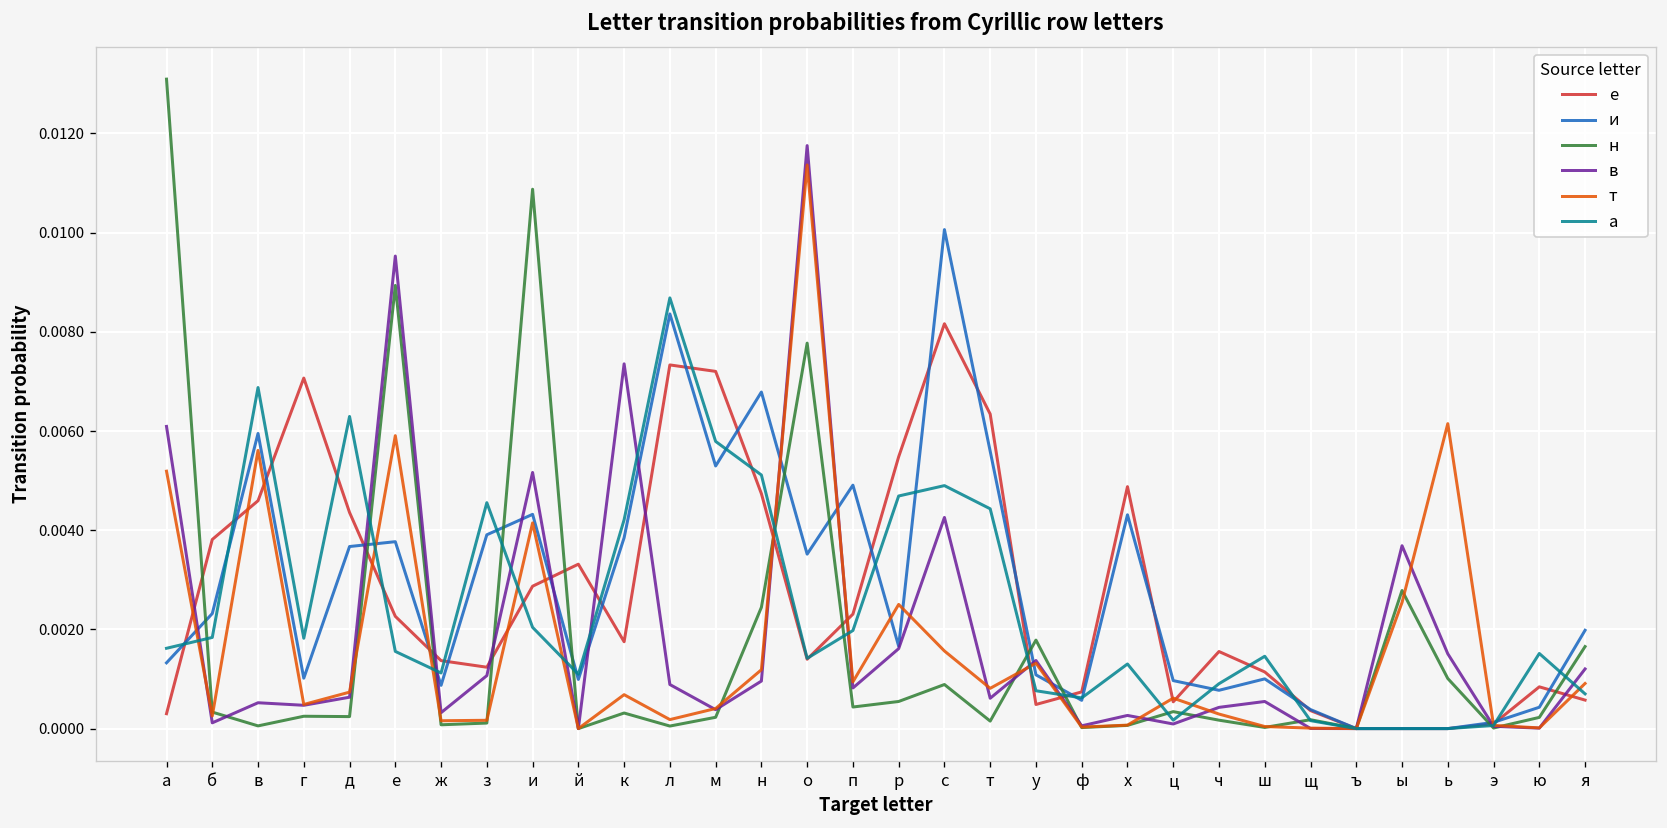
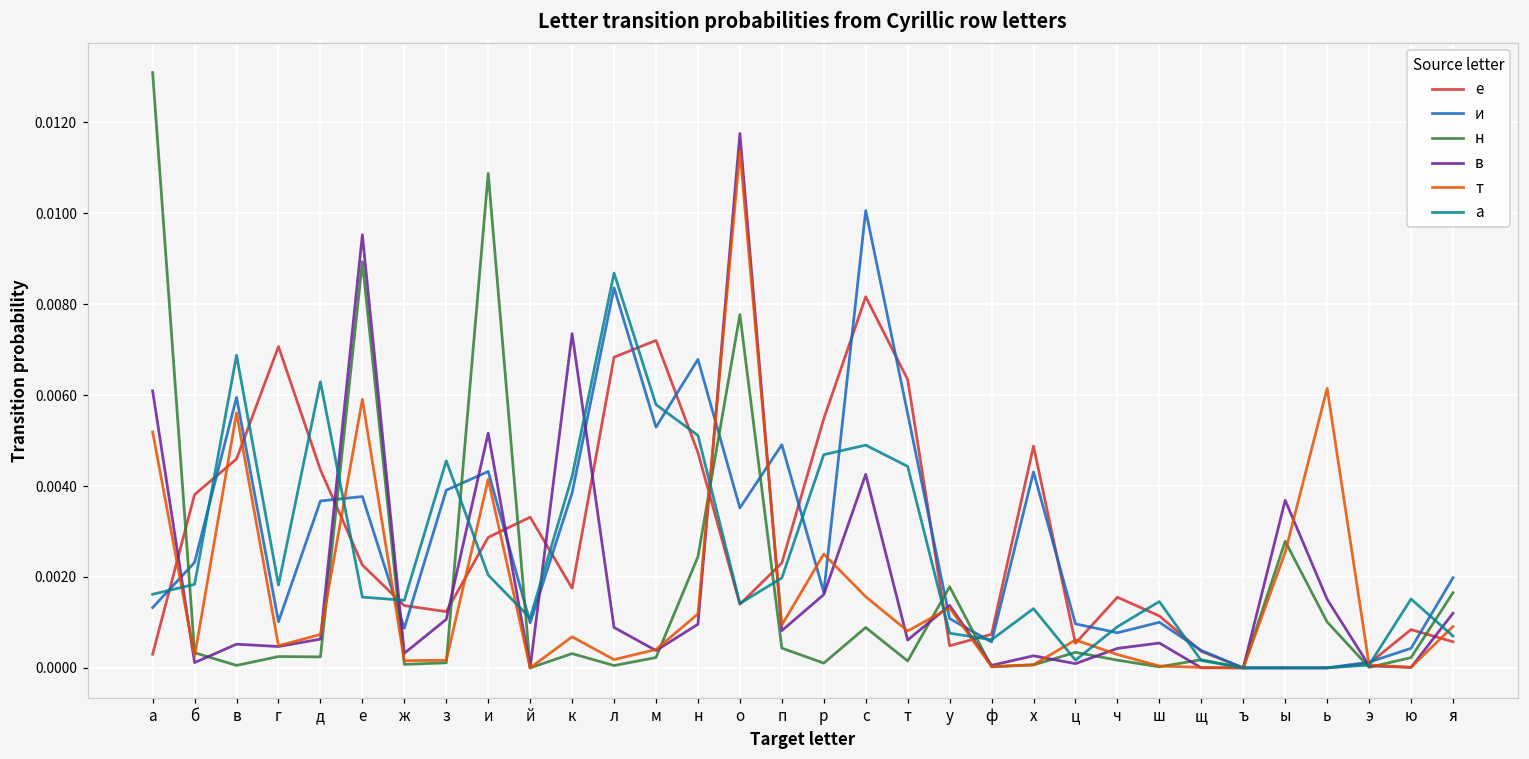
  {
    "е": {
      "а": 0.0003,
      "б": 0.0038,
      "в": 0.0046,
      "г": 0.0071,
      "д": 0.0044,
      "е": 0.0023,
      "ж": 0.0014,
      "з": 0.0012,
      "и": 0.0029,
      "й": 0.0033,
      "к": 0.0018,
-     "л": 0.0073,
+     "л": 0.0068,
      "м": 0.0072,
      "н": 0.0047,
      "п": 0.0023,
      "р": 0.0055,
      "с": 0.0082,
      "т": 0.0063,
      "у": 0.0005,
      "ф": 0.0007,
      "х": 0.0049,
      "ц": 0.0005,
      "ч": 0.0016,
      "ш": 0.0011,
      "ю": 0.0008,
      "я": 0.0006
    },
    "и": {
      "а": 0.0013,
      "б": 0.0023,
      "в": 0.0060,
      "г": 0.0010,
      "д": 0.0037,
      "е": 0.0038,
      "ж": 0.0009,
      "з": 0.0039,
      "и": 0.0043,
      "й": 0.0010,
      "к": 0.0038,
      "л": 0.0084,
      "м": 0.0053,
      "н": 0.0068,
      "о": 0.0035,
      "п": 0.0049,
      "с": 0.0101,
      "т": 0.0056,
      "у": 0.0011,
      "х": 0.0043,
      "ц": 0.0010,
      "ч": 0.0008,
      "ш": 0.0010,
      "ю": 0.0004,
      "я": 0.0020
    },
    "н": {
      "а": 0.0131,
      "б": 0.0003,
      "в": 0.0001,
      "г": 0.0002,
      "д": 0.0002,
      "е": 0.0089,
      "ж": 0.0001,
      "и": 0.0109,
      "к": 0.0003,
      "л": 0.0001,
      "м": 0.0002,
      "н": 0.0024,
      "о": 0.0078,
      "п": 0.0004,
-     "р": 0.0005,
+     "р": 0.0001,
      "с": 0.0009,
      "т": 0.0002,
      "у": 0.0018,
      "ц": 0.0003,
      "ч": 0.0002,
      "ы": 0.0028,
      "ь": 0.0010,
      "ю": 0.0002,
      "я": 0.0017
    },
    "в": {
      "а": 0.0061,
      "б": 0.0001,
      "в": 0.0005,
      "д": 0.0006,
      "е": 0.0095,
      "ж": 0.0003,
      "з": 0.0011,
      "и": 0.0052,
      "к": 0.0074,
      "л": 0.0009,
      "н": 0.0010,
      "о": 0.0118,
      "п": 0.0008,
      "с": 0.0043,
      "т": 0.0006,
      "х": 0.0003,
      "ц": 0.0001,
      "ч": 0.0004,
      "ш": 0.0005,
      "ы": 0.0037,
      "ь": 0.0015,
      "я": 0.0012
    },
    "т": {
      "а": 0.0052,
      "б": 0.0003,
      "в": 0.0056,
      "д": 0.0007,
      "е": 0.0059,
      "ж": 0.0002,
      "и": 0.0041,
      "к": 0.0007,
      "л": 0.0002,
      "н": 0.0012,
      "о": 0.0114,
      "п": 0.0009,
      "р": 0.0025,
      "с": 0.0016,
      "т": 0.0008,
      "ц": 0.0006,
      "ч": 0.0003,
      "ы": 0.0025,
      "ь": 0.0061,
      "я": 0.0009
    },
    "а": {
      "а": 0.0016,
      "б": 0.0018,
      "в": 0.0069,
      "г": 0.0018,
      "д": 0.0063,
      "е": 0.0016,
-     "ж": 0.0011,
+     "ж": 0.0015,
      "з": 0.0046,
      "и": 0.0020,
      "й": 0.0011,
      "к": 0.0042,
      "л": 0.0087,
      "м": 0.0058,
      "н": 0.0051,
      "п": 0.0020,
      "р": 0.0047,
      "с": 0.0049,
      "т": 0.0044,
      "у": 0.0008,
      "х": 0.0013,
      "ц": 0.0002,
      "ч": 0.0009,
      "ш": 0.0015,
      "ю": 0.0015,
      "я": 0.0007
    }
  }
